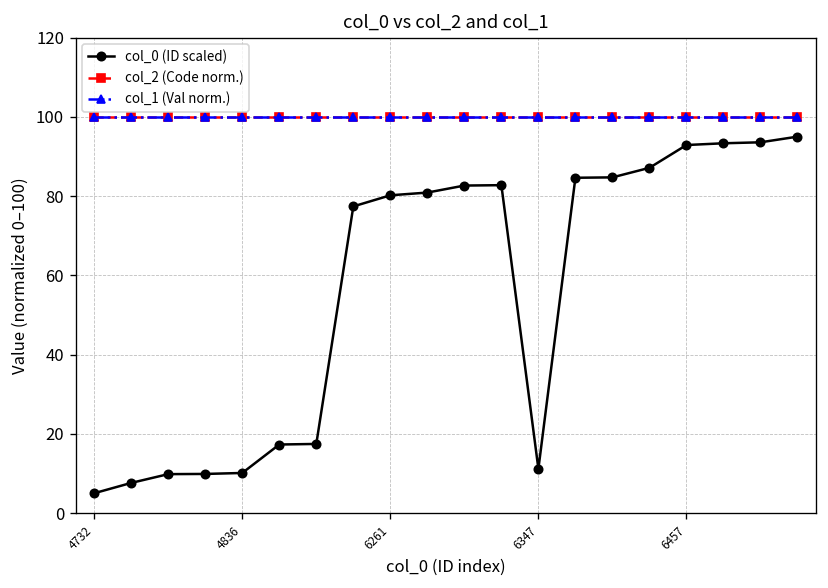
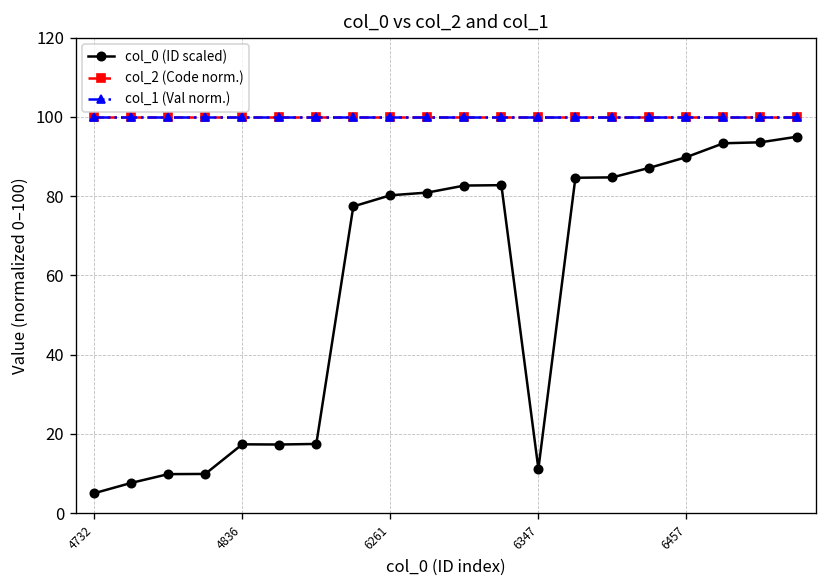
  {
    "col_0 (ID scaled)": {
      "4732": 5,
-     "4836": 10,
+     "4836": 17,
      "6261": 80,
      "6347": 11,
-     "6457": 93
+     "6457": 90
    },
    "col_1 (Val norm.)": {
      "4732": 100,
      "4836": 100,
      "6261": 100,
      "6347": 100,
      "6457": 100
    }
  }
